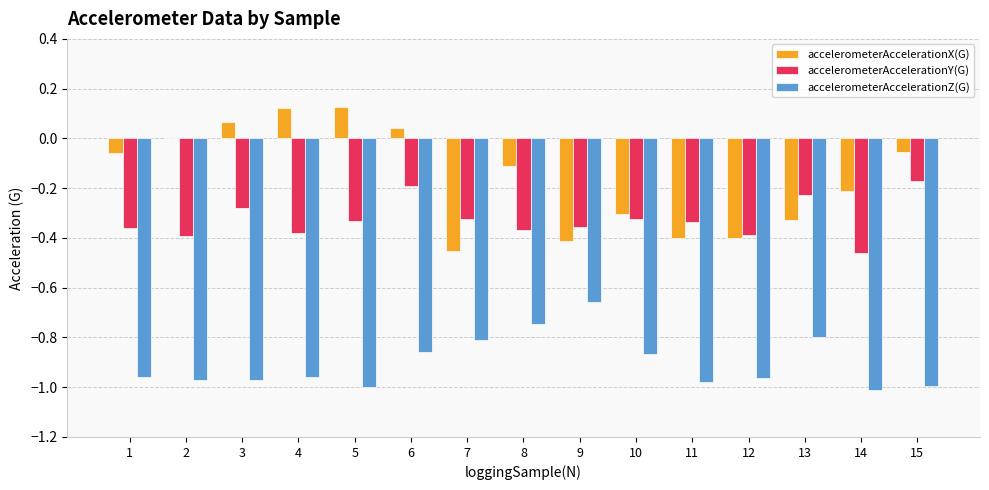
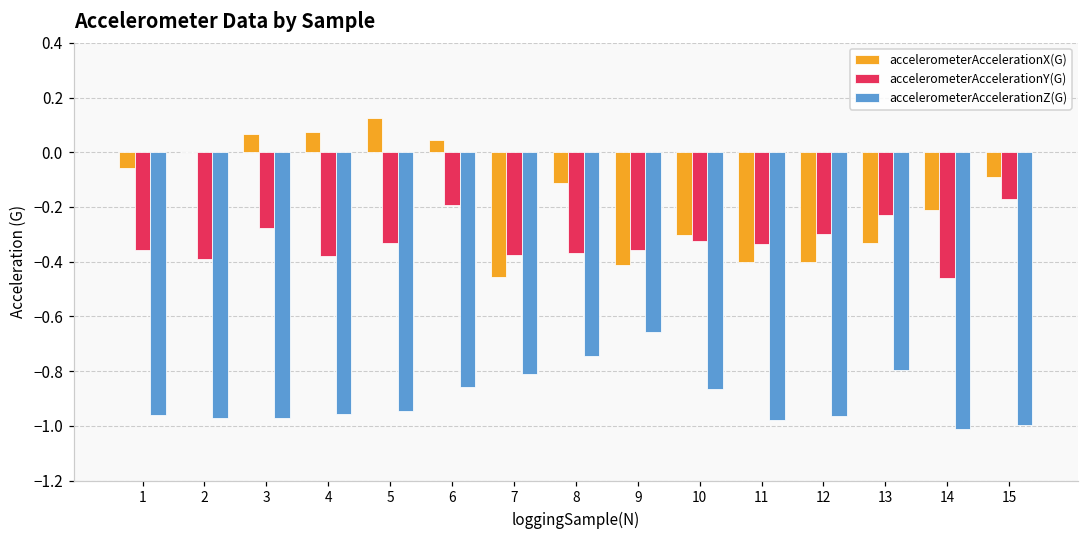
  {
    "accelerometerAccelerationX(G)": {
      "1": -0.06,
      "3": 0.07,
-     "4": 0.12,
+     "4": 0.08,
      "5": 0.13,
      "6": 0.04,
      "7": -0.45,
      "8": -0.11,
      "9": -0.41,
      "10": -0.30,
      "11": -0.40,
      "12": -0.40,
      "13": -0.33,
      "14": -0.21,
-     "15": -0.06
+     "15": -0.09
    },
    "accelerometerAccelerationY(G)": {
      "1": -0.36,
      "2": -0.39,
      "3": -0.28,
      "4": -0.38,
      "5": -0.33,
      "6": -0.19,
-     "7": -0.32,
+     "7": -0.38,
      "8": -0.37,
      "9": -0.36,
      "10": -0.32,
      "11": -0.34,
-     "12": -0.39,
+     "12": -0.30,
      "13": -0.23,
      "14": -0.46,
      "15": -0.17
    },
    "accelerometerAccelerationZ(G)": {
      "1": -0.96,
      "2": -0.97,
      "3": -0.97,
      "4": -0.96,
-     "5": -1.00,
+     "5": -0.95,
      "6": -0.86,
      "7": -0.81,
      "8": -0.75,
      "9": -0.66,
      "10": -0.86,
      "11": -0.98,
      "12": -0.96,
      "13": -0.80,
      "14": -1.01,
      "15": -1.00
    }
  }
